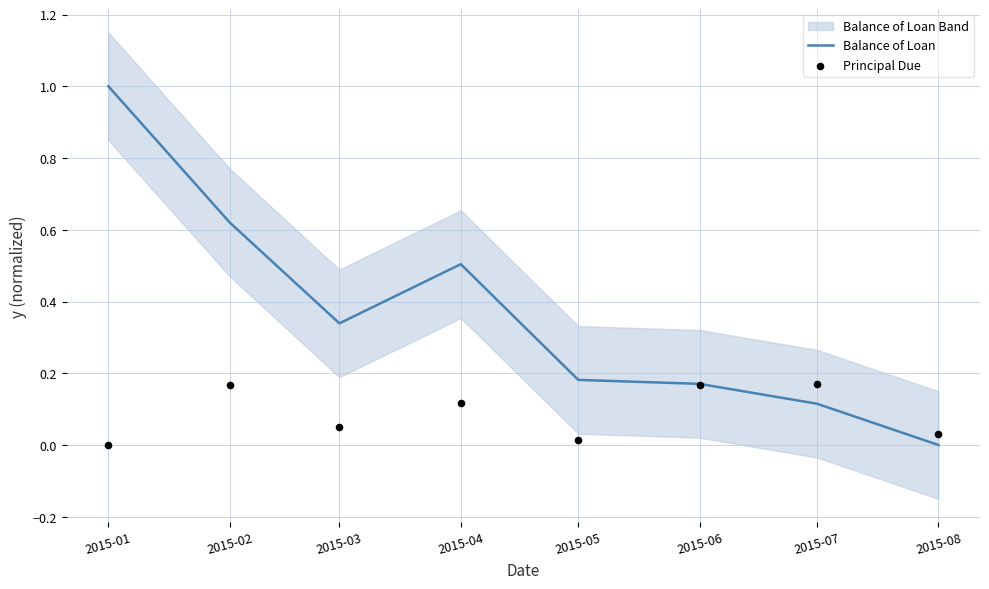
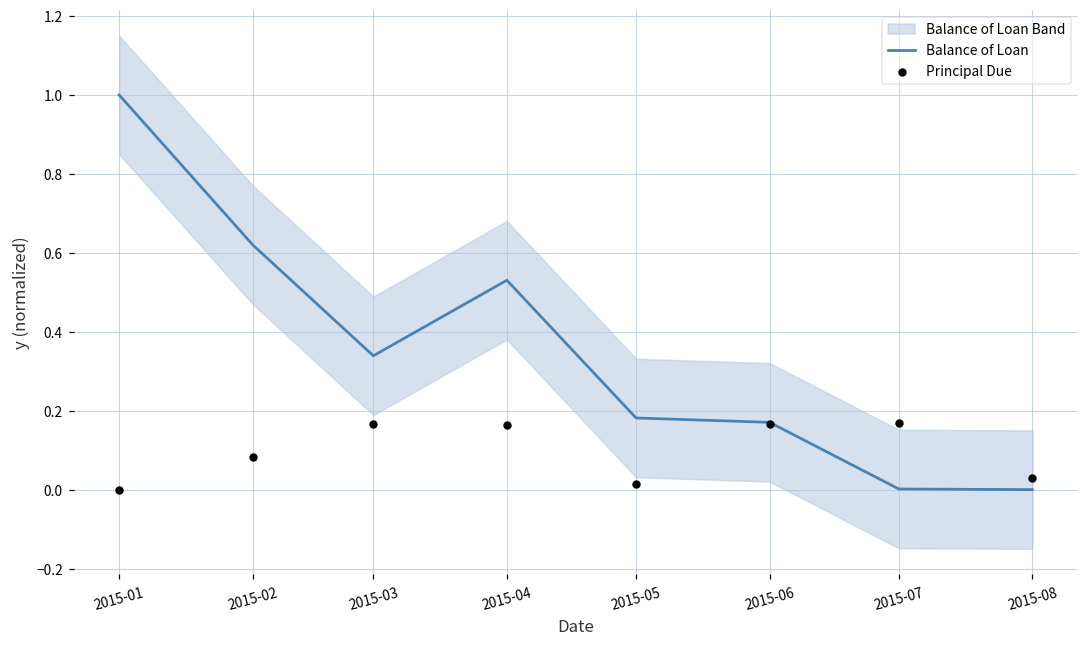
  {
    "Balance of Loan": {
      "2015-01": 1.00,
      "2015-02": 0.62,
      "2015-03": 0.34,
-     "2015-04": 0.50,
+     "2015-04": 0.53,
      "2015-05": 0.18,
-     "2015-07": 0.12,
+     "2015-07": 0.00,
      "2015-08": 0.00
    },
    "Principal Due": {
-     "2015-02": 0.17,
-     "2015-03": 0.05,
-     "2015-04": 0.12
+     "2015-02": 0.08,
+     "2015-03": 0.17,
+     "2015-04": 0.16
    }
  }
